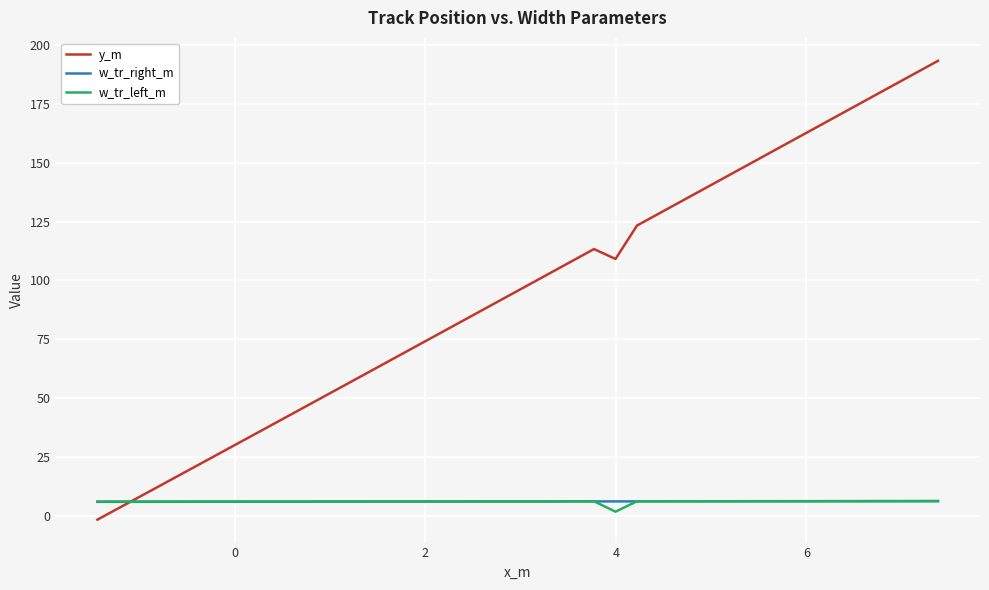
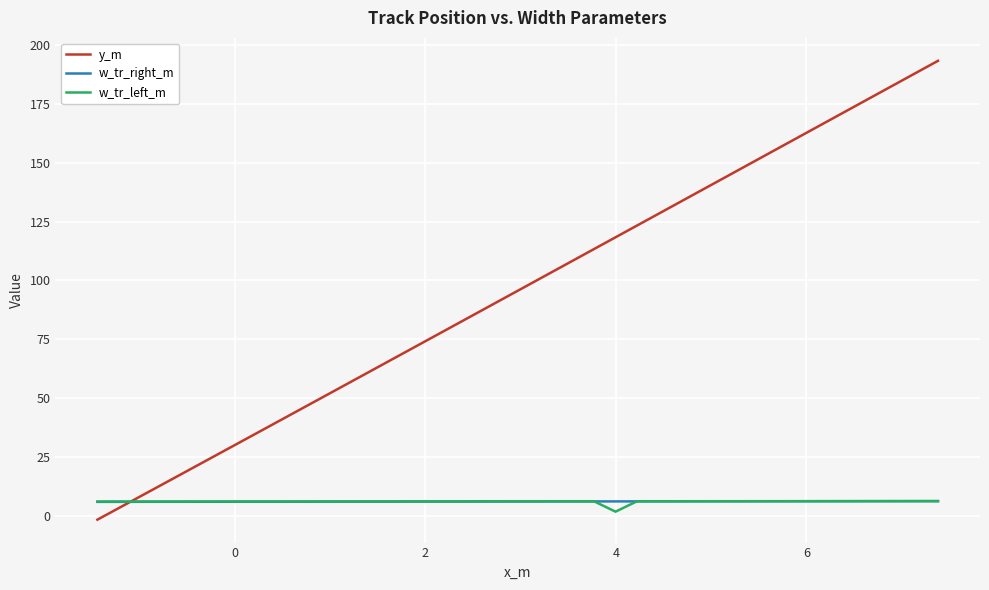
  {
    "y_m": {
-     "4": 109
+     "4": 118
    },
    "w_tr_right_m": {
      "4": 6
    },
    "w_tr_left_m": {
      "4": 2
    }
  }
